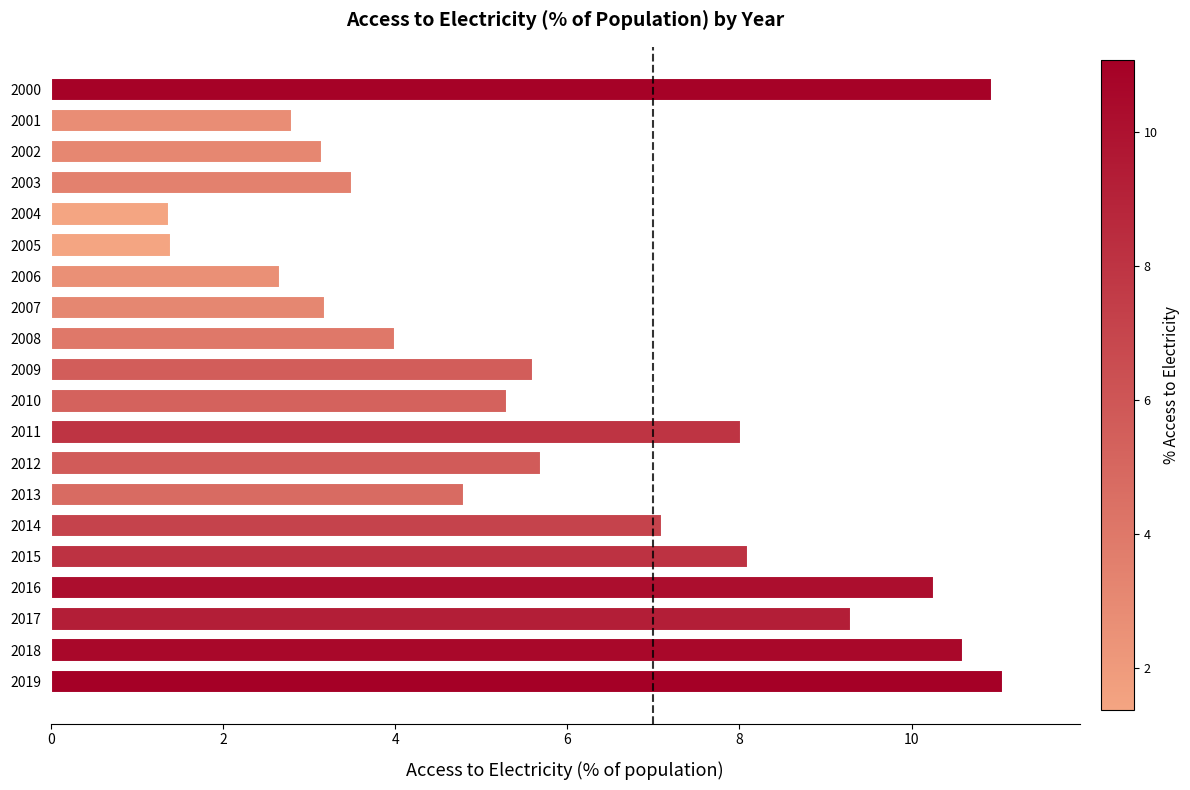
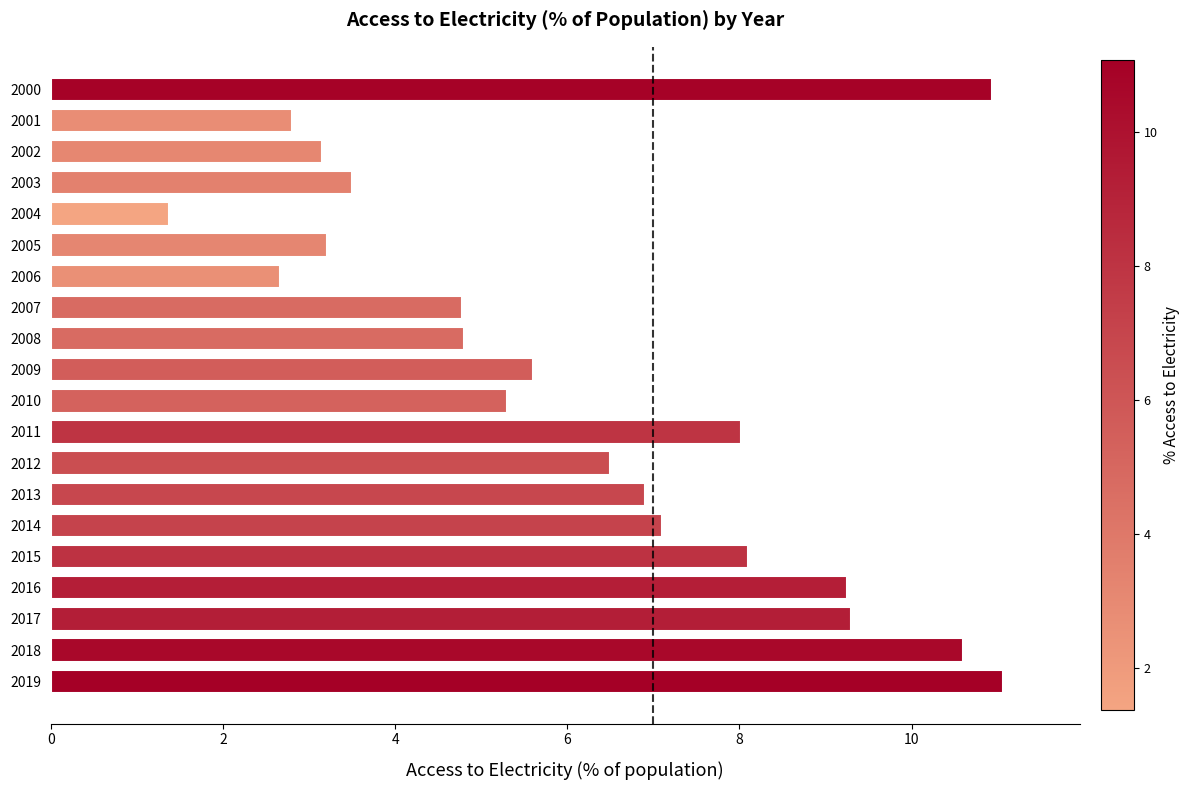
  {
    "2000": 10.9,
    "2001": 2.8,
    "2002": 3.2,
    "2003": 3.5,
    "2004": 1.4,
-   "2005": 1.4,
+   "2005": 3.2,
    "2006": 2.7,
-   "2007": 3.2,
-   "2008": 4.0,
+   "2007": 4.8,
+   "2008": 4.8,
    "2009": 5.6,
    "2010": 5.3,
    "2011": 8.0,
-   "2012": 5.7,
-   "2013": 4.8,
+   "2012": 6.5,
+   "2013": 6.9,
    "2014": 7.1,
    "2015": 8.1,
-   "2016": 10.3,
+   "2016": 9.3,
    "2017": 9.3,
    "2018": 10.6,
    "2019": 11.1
  }
